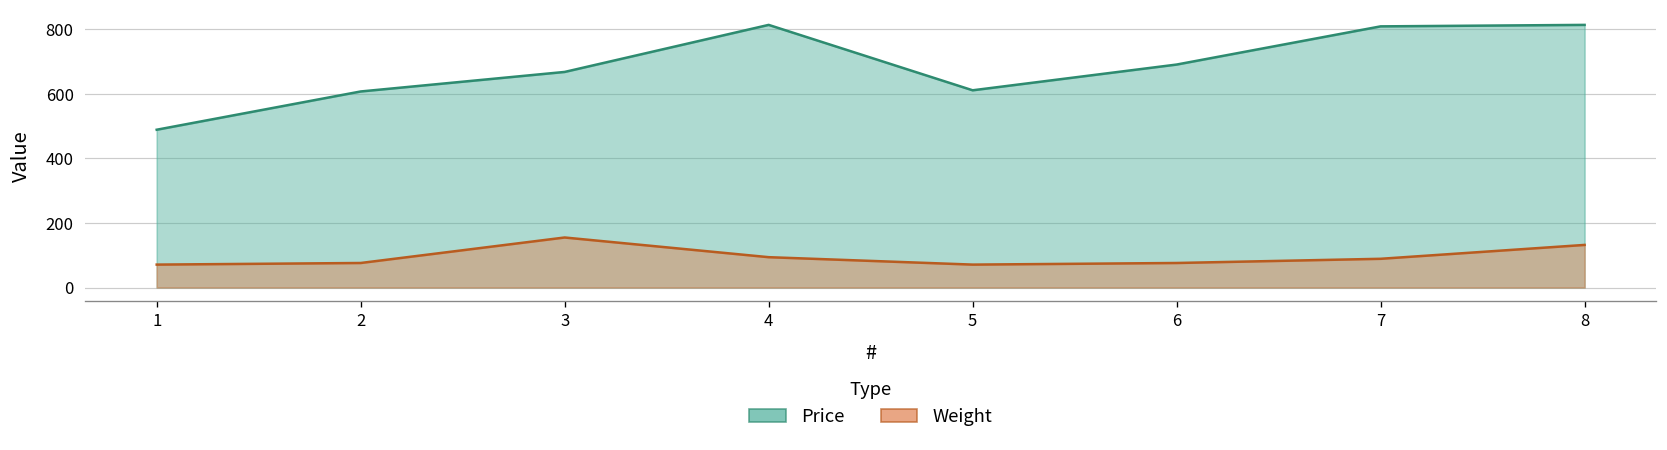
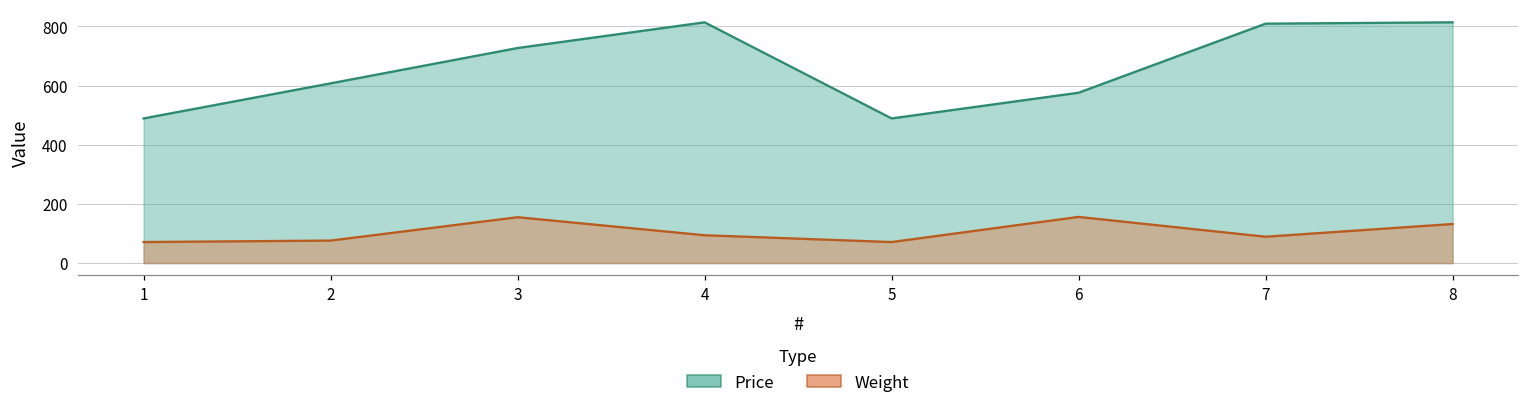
  {
    "Price": {
      "1": 490,
      "2": 610,
-     "3": 670,
+     "3": 730,
      "4": 810,
-     "5": 610,
-     "6": 690,
+     "5": 490,
+     "6": 580,
      "7": 810,
      "8": 810
    },
    "Weight": {
      "1": 70,
      "2": 80,
      "3": 160,
      "4": 90,
      "5": 70,
-     "6": 80,
+     "6": 160,
      "7": 90,
      "8": 130
    }
  }
